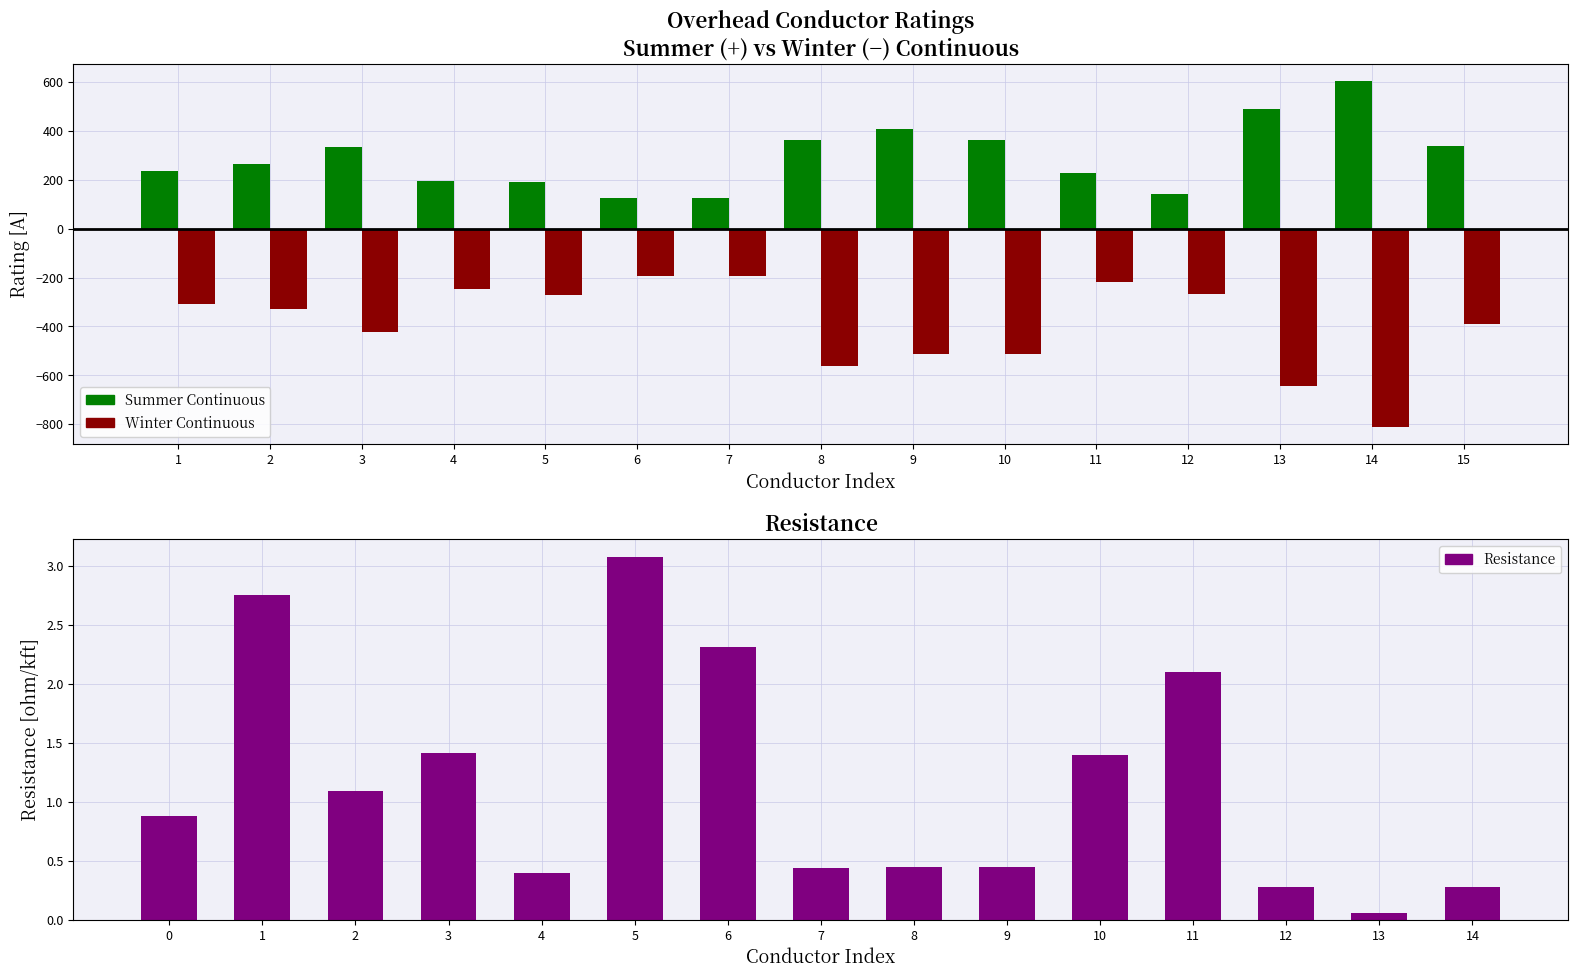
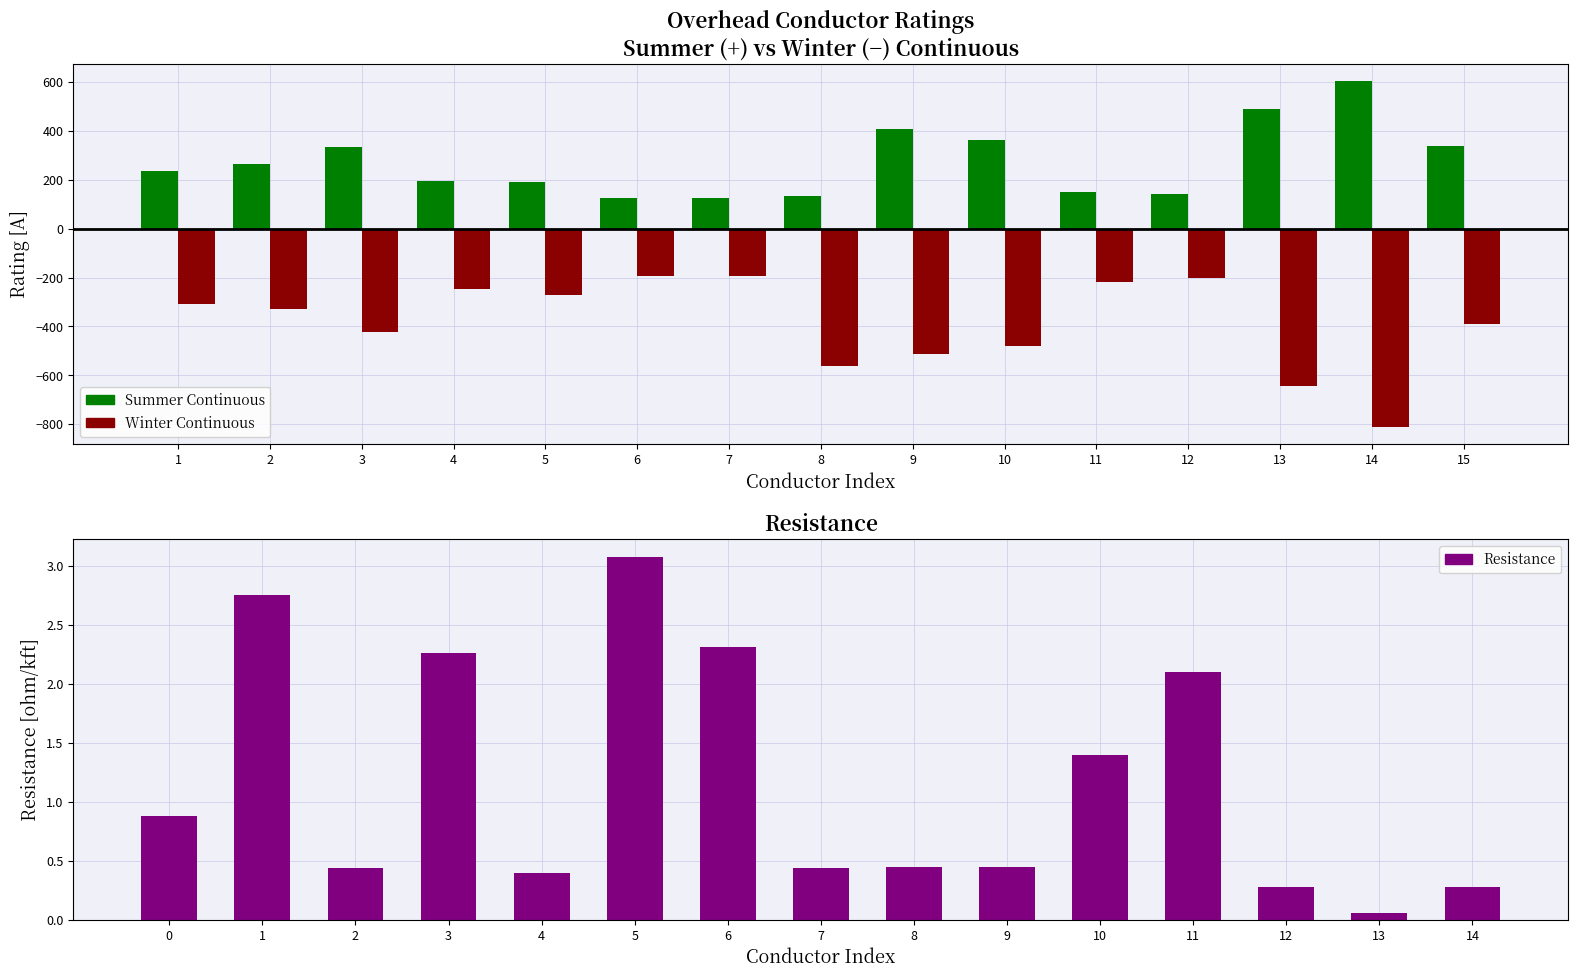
  {
    "Overhead Conductor Ratings Summer (+) vs Winter (−) Continuous": {
      "Summer Continuous": {
        "1": 240,
        "2": 270,
        "3": 340,
        "4": 200,
        "5": 190,
        "6": 130,
        "7": 130,
-       "8": 370,
+       "8": 130,
        "9": 410,
        "10": 370,
-       "11": 230,
+       "11": 150,
        "12": 140,
        "13": 490,
        "14": 610,
        "15": 340
      },
      "Winter Continuous": {
        "1": -310,
        "2": -330,
        "3": -430,
        "4": -250,
        "5": -270,
        "6": -200,
        "7": -200,
        "8": -560,
        "9": -520,
-       "10": -520,
+       "10": -480,
        "11": -220,
-       "12": -270,
+       "12": -200,
        "13": -640,
        "14": -810,
        "15": -390
      }
    },
    "Resistance": {
      "0": 0.88,
      "1": 2.75,
-     "2": 1.09,
-     "3": 1.41,
+     "2": 0.44,
+     "3": 2.26,
      "4": 0.40,
      "5": 3.07,
      "6": 2.31,
      "7": 0.44,
      "8": 0.45,
      "9": 0.44,
      "10": 1.40,
      "11": 2.10,
      "12": 0.28,
      "13": 0.05,
      "14": 0.27
    }
  }
